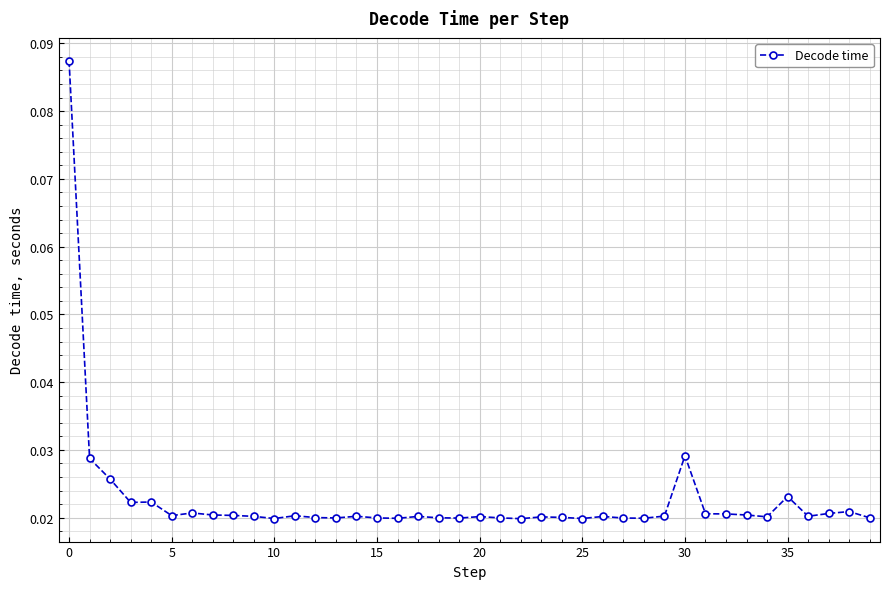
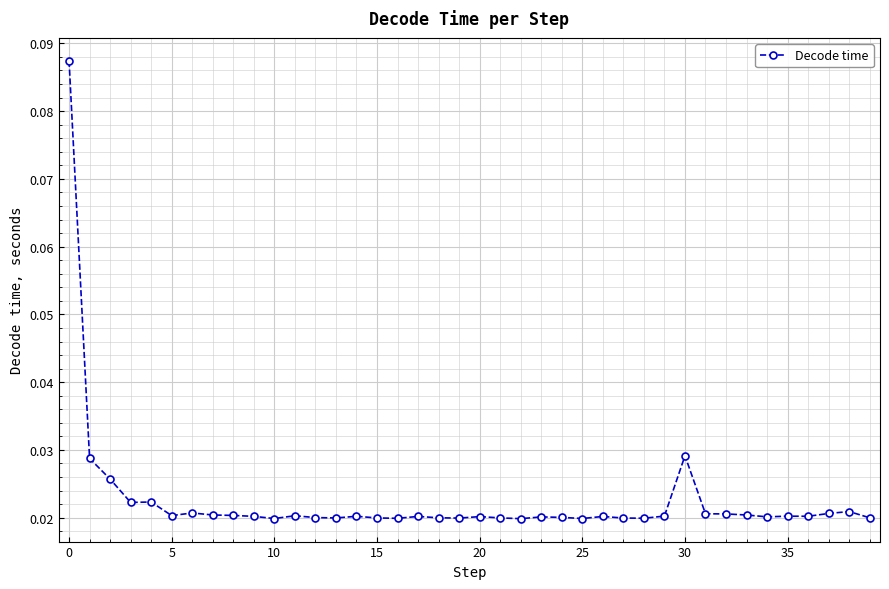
  {
    "0": 0.087,
    "5": 0.020,
    "10": 0.020,
    "15": 0.020,
    "20": 0.020,
    "25": 0.020,
    "30": 0.029,
-   "35": 0.023
+   "35": 0.020
  }
